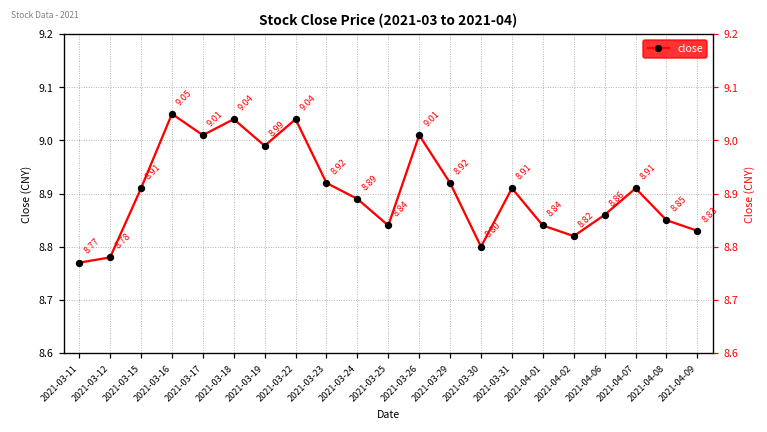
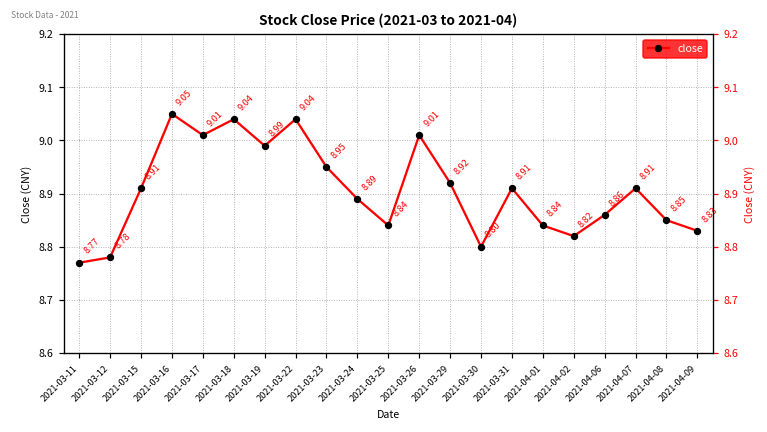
  {
    "2021-03-11": 8.77,
    "2021-03-12": 8.78,
    "2021-03-15": 8.91,
    "2021-03-16": 9.05,
    "2021-03-17": 9.01,
    "2021-03-18": 9.04,
    "2021-03-19": 8.99,
    "2021-03-22": 9.04,
-   "2021-03-23": 8.92,
+   "2021-03-23": 8.95,
    "2021-03-24": 8.89,
    "2021-03-25": 8.84,
    "2021-03-26": 9.01,
    "2021-03-29": 8.92,
    "2021-03-30": 8.80,
    "2021-03-31": 8.91,
    "2021-04-01": 8.84,
    "2021-04-02": 8.82,
    "2021-04-06": 8.86,
    "2021-04-07": 8.91,
    "2021-04-08": 8.85,
    "2021-04-09": 8.83
  }
